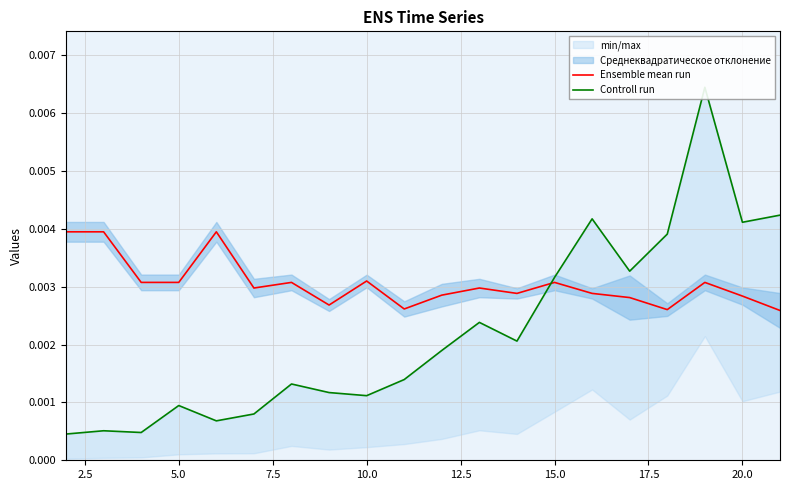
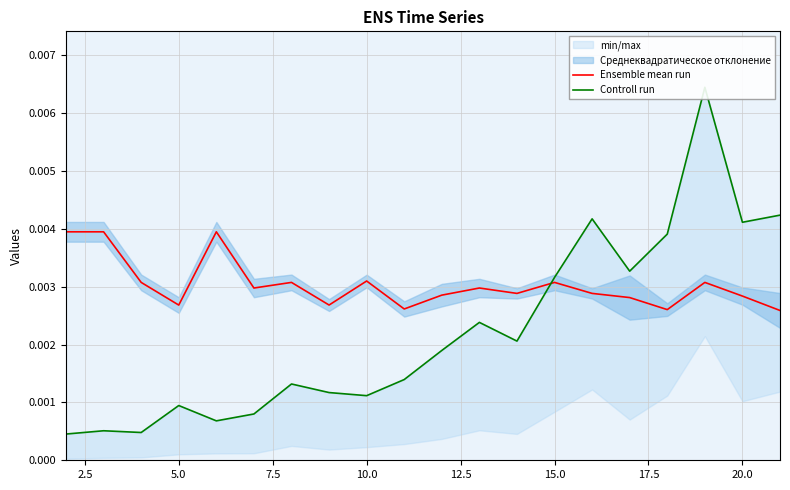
  {
    "Ensemble mean run": {
-     "5.0": 0.0031,
+     "5.0": 0.0027,
      "10.0": 0.0031,
      "15.0": 0.0031,
      "20.0": 0.0028
    }
  }
